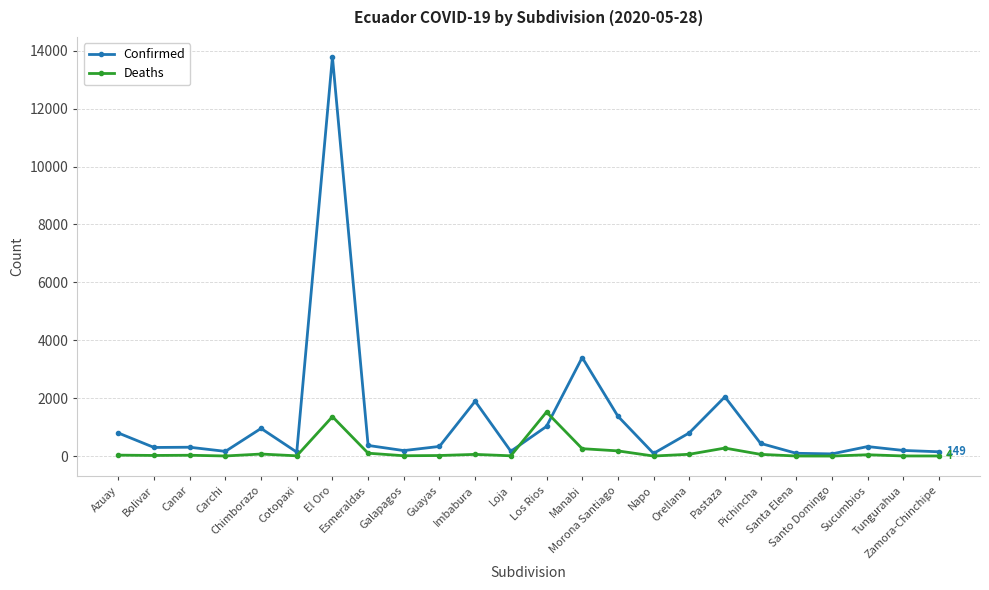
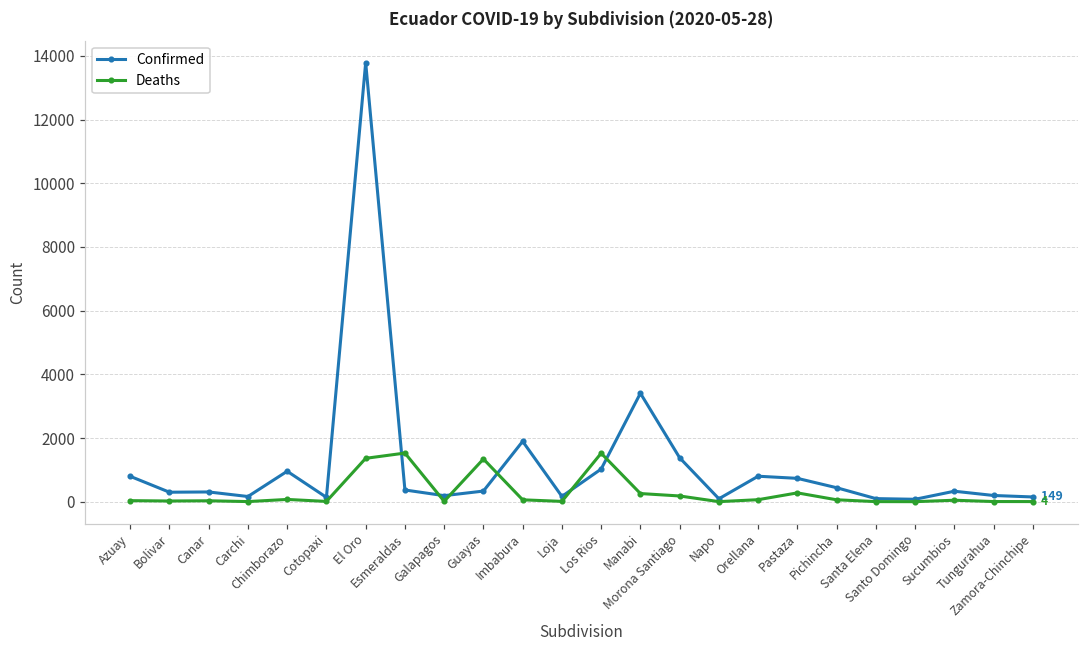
  {
    "Confirmed": {
      "Azuay": 800,
      "Bolivar": 300,
      "Canar": 300,
      "Carchi": 200,
      "Chimborazo": 1000,
      "Cotopaxi": 100,
      "El Oro": 13800,
      "Esmeraldas": 400,
      "Galapagos": 200,
      "Guayas": 300,
      "Imbabura": 1900,
      "Loja": 200,
      "Los Rios": 1000,
      "Manabi": 3400,
      "Morona Santiago": 1400,
      "Napo": 100,
      "Orellana": 800,
-     "Pastaza": 2000,
+     "Pastaza": 700,
      "Pichincha": 400,
      "Santa Elena": 100,
      "Sucumbios": 300,
      "Tungurahua": 200
    },
    "Deaths": {
      "Azuay": 0,
      "Bolivar": 0,
      "Canar": 0,
      "Carchi": 0,
      "Chimborazo": 100,
      "Cotopaxi": 0,
      "El Oro": 1400,
-     "Esmeraldas": 100,
+     "Esmeraldas": 1500,
      "Galapagos": 0,
-     "Guayas": 0,
+     "Guayas": 1300,
      "Imbabura": 100,
      "Loja": 0,
      "Los Rios": 1500,
      "Manabi": 300,
      "Morona Santiago": 200,
      "Napo": 0,
      "Orellana": 100,
      "Pastaza": 300,
      "Pichincha": 100,
      "Santa Elena": 0,
      "Sucumbios": 0,
      "Tungurahua": 0
    }
  }
